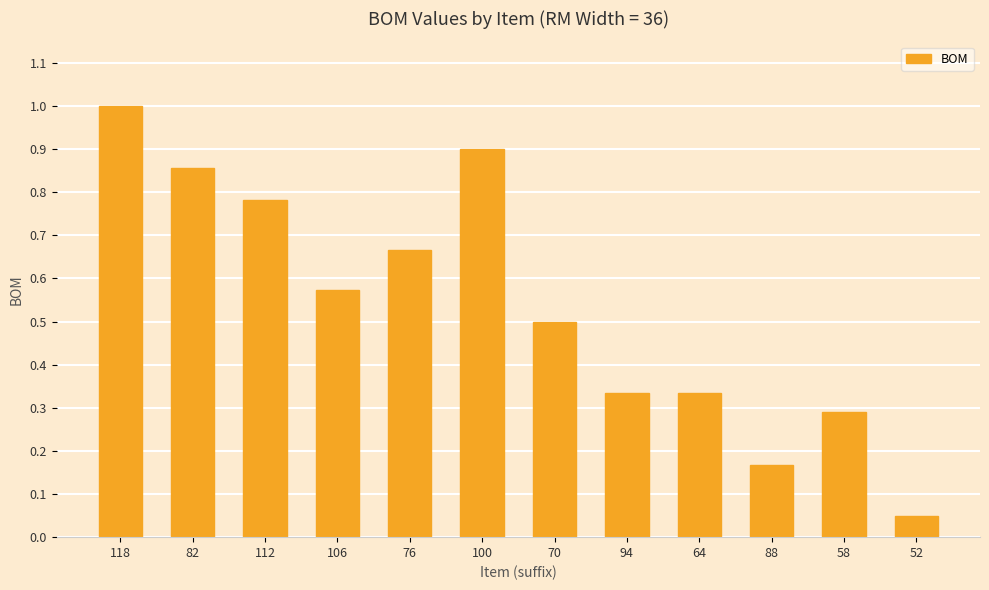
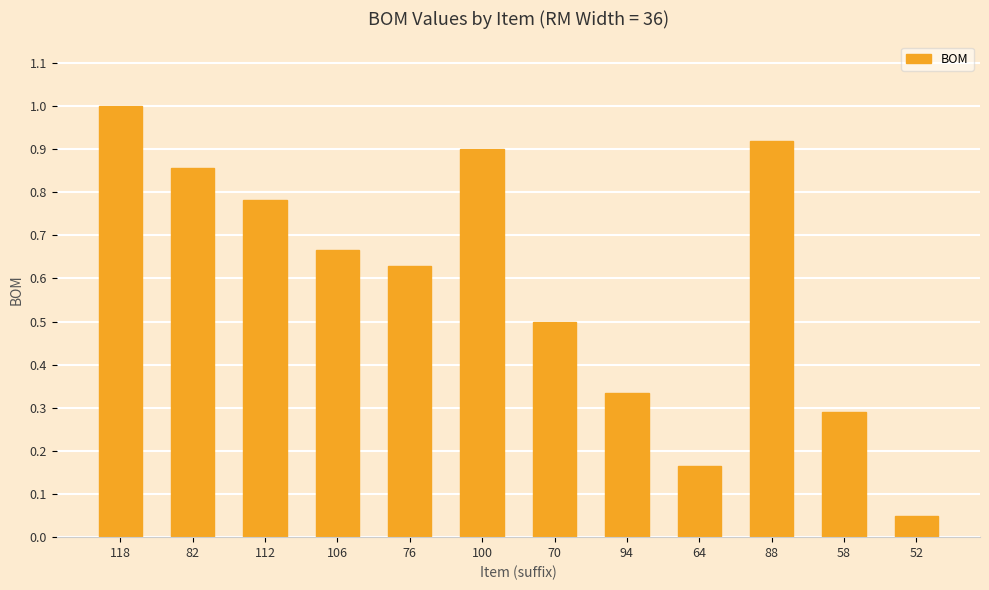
  {
    "118": 1.00,
    "82": 0.86,
    "112": 0.78,
-   "106": 0.57,
-   "76": 0.67,
+   "106": 0.67,
+   "76": 0.63,
    "100": 0.90,
    "70": 0.50,
    "94": 0.33,
-   "64": 0.33,
-   "88": 0.17,
+   "64": 0.17,
+   "88": 0.92,
    "58": 0.29,
    "52": 0.05
  }
